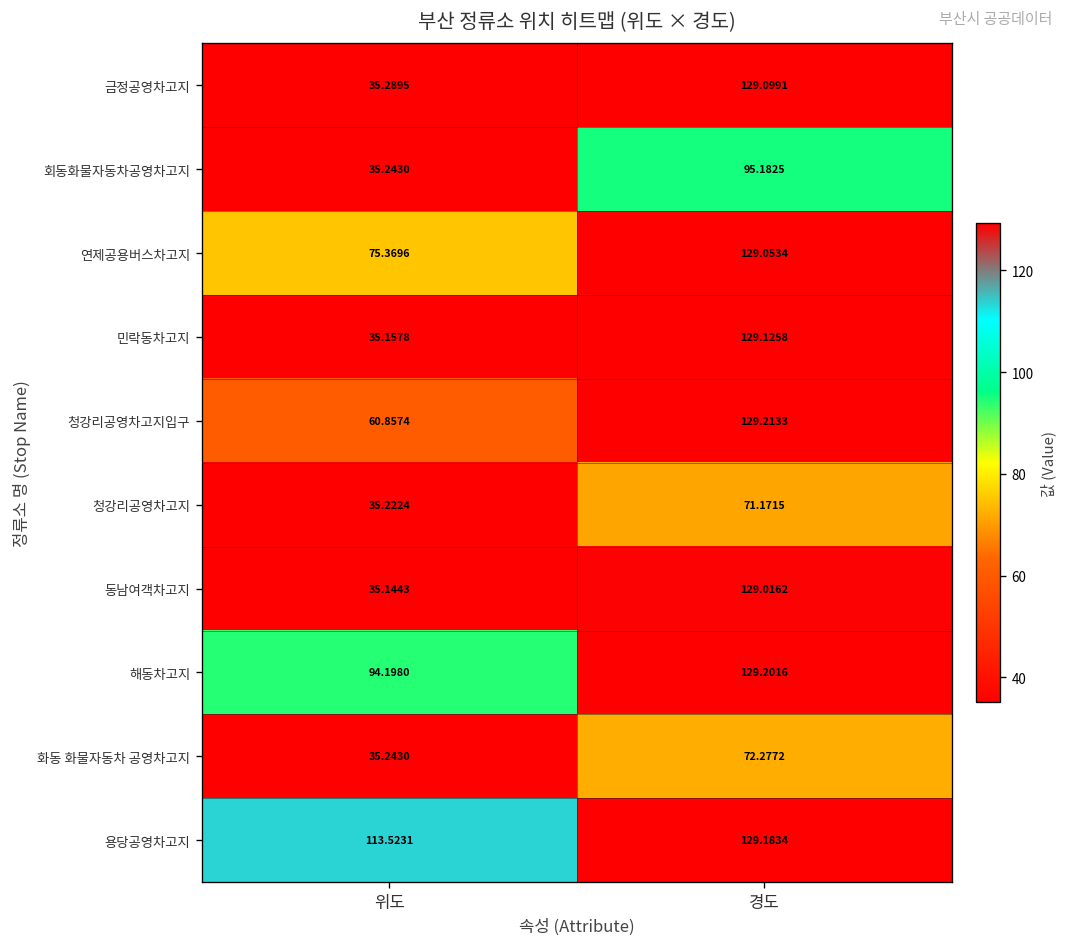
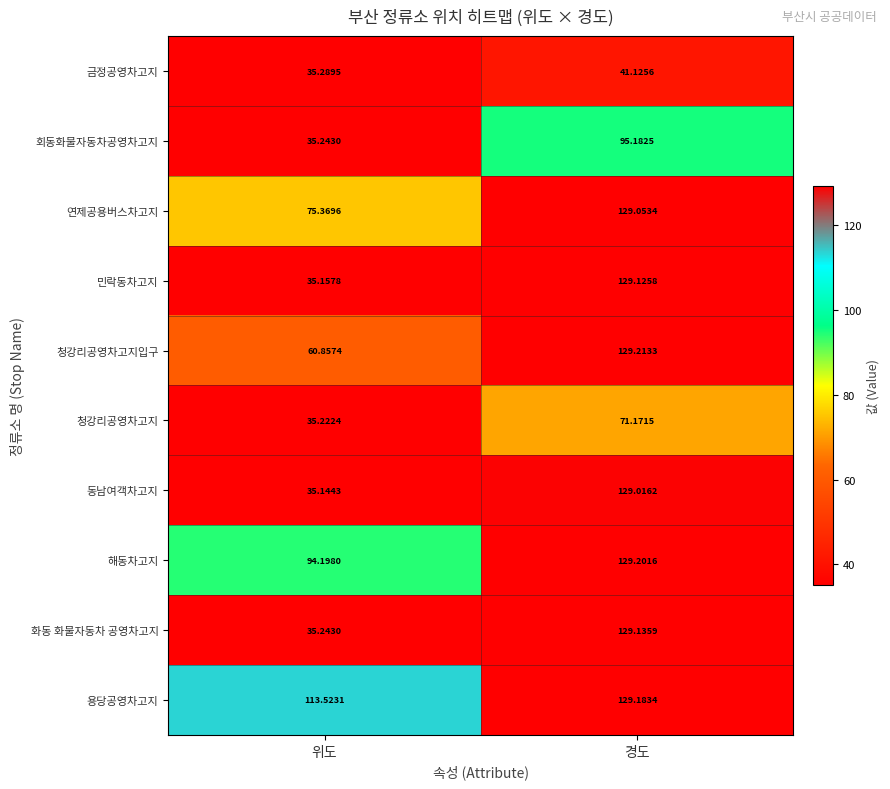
  {
    "금정공영차고지": {
      "위도": 35.2895,
-     "경도": 129.0991
+     "경도": 41.1256
    },
    "회동화물자동차공영차고지": {
      "위도": 35.2430,
      "경도": 95.1825
    },
    "연제공용버스차고지": {
      "위도": 75.3696,
      "경도": 129.0534
    },
    "민락동차고지": {
      "위도": 35.1578,
      "경도": 129.1258
    },
    "청강리공영차고지입구": {
      "위도": 60.8574,
      "경도": 129.2133
    },
    "청강리공영차고지": {
      "위도": 35.2224,
      "경도": 71.1715
    },
    "동남여객차고지": {
      "위도": 35.1443,
      "경도": 129.0162
    },
    "해동차고지": {
      "위도": 94.1980,
      "경도": 129.2016
    },
    "화동 화물자동차 공영차고지": {
      "위도": 35.2430,
-     "경도": 72.2772
+     "경도": 129.1359
    },
    "용당공영차고지": {
      "위도": 113.5231,
      "경도": 129.1834
    }
  }
